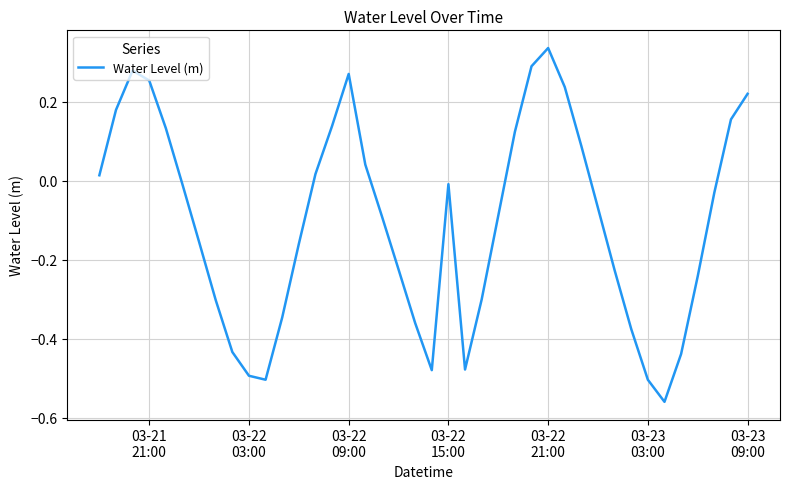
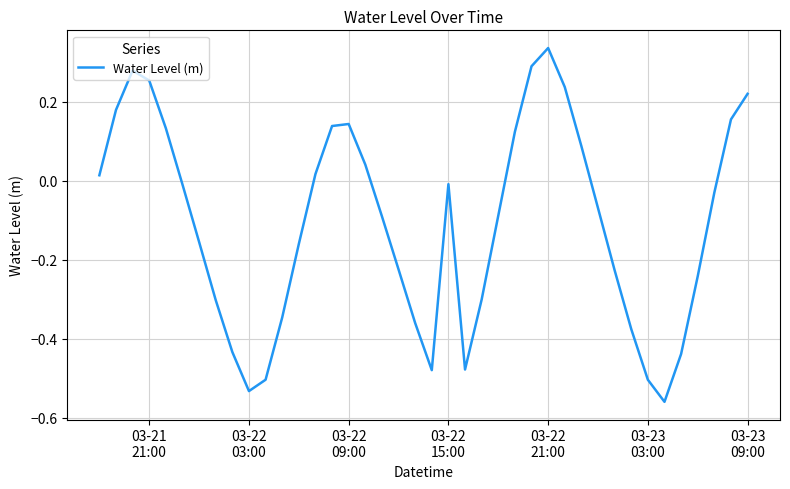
  {
    "03-21 21:00": 0.25,
-   "03-22 03:00": -0.49,
-   "03-22 09:00": 0.27,
+   "03-22 03:00": -0.53,
+   "03-22 09:00": 0.14,
    "03-22 15:00": -0.01,
    "03-22 21:00": 0.34,
    "03-23 03:00": -0.50,
    "03-23 09:00": 0.22
  }
